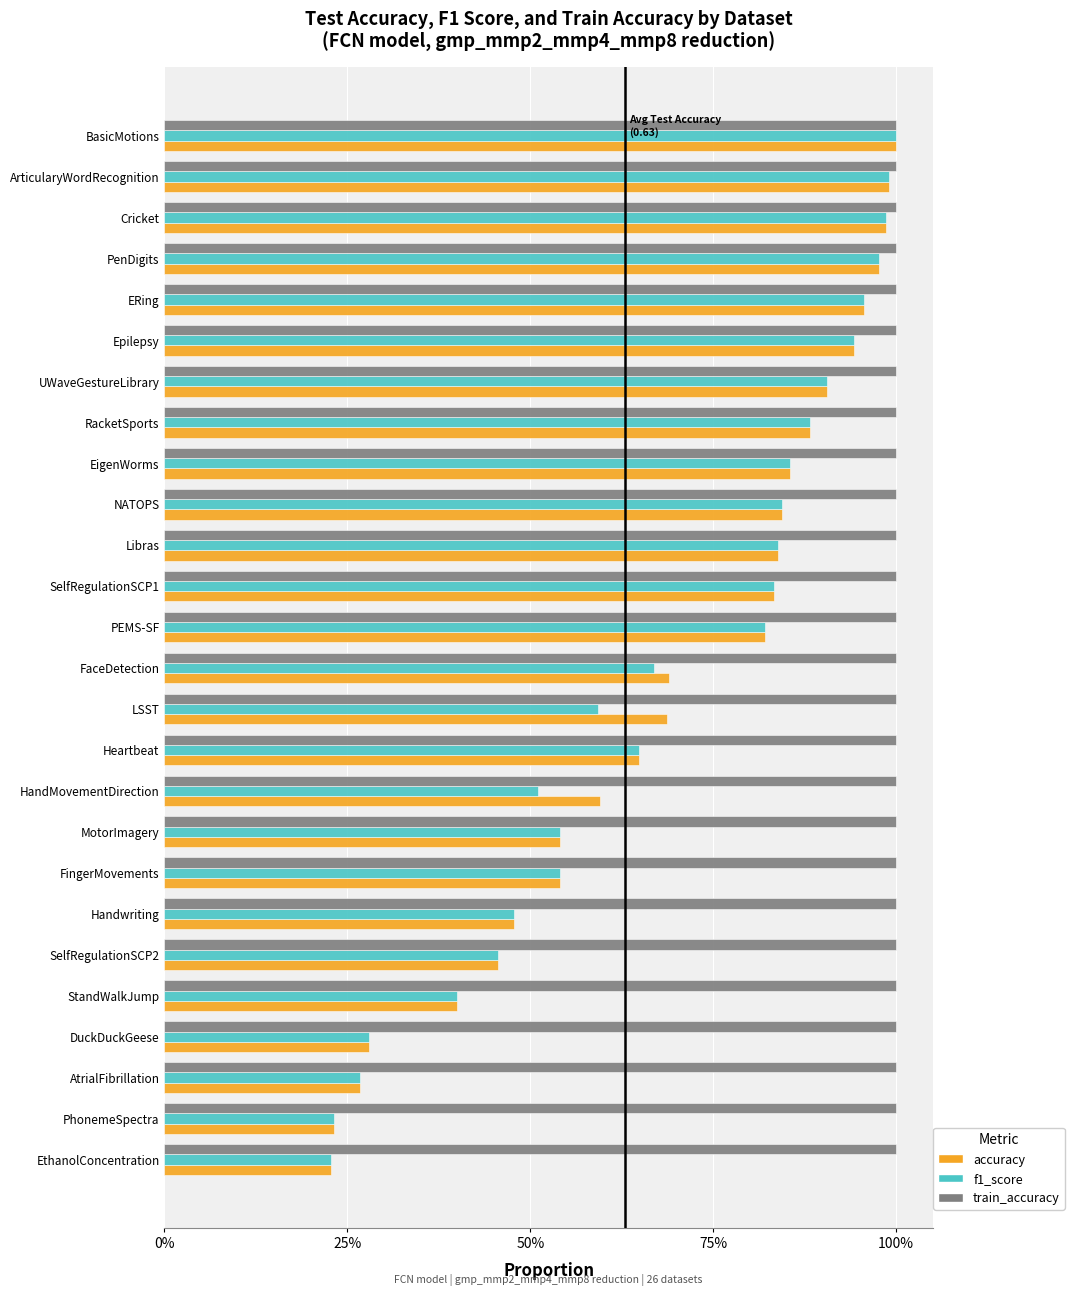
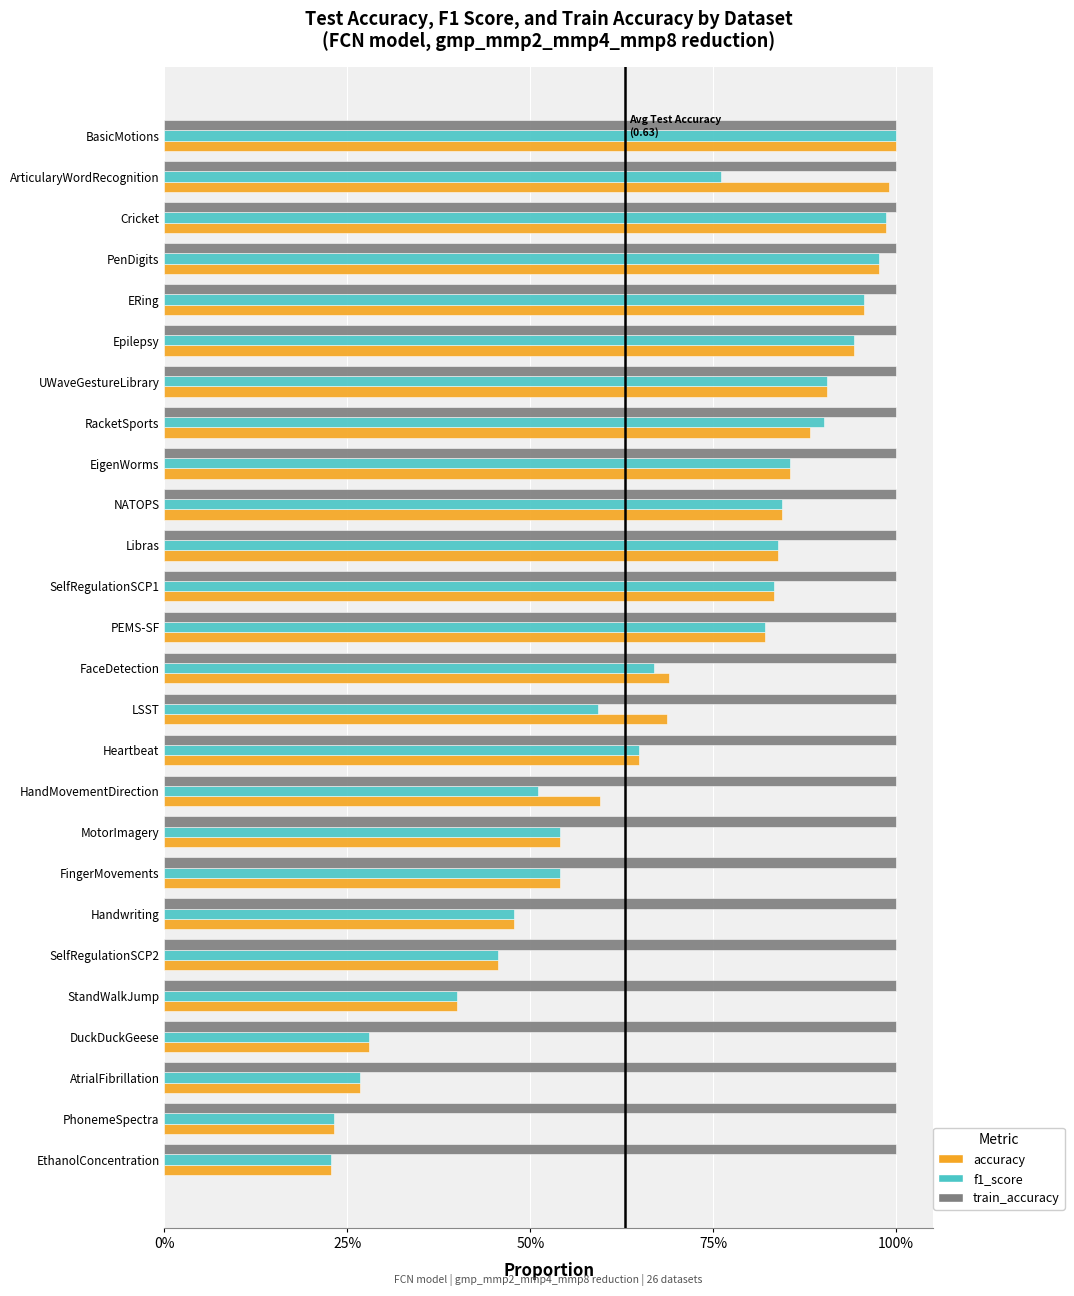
  {
    "accuracy": {
      "BasicMotions": "100%",
      "ArticularyWordRecognition": "99%",
      "Cricket": "99%",
      "PenDigits": "98%",
      "ERing": "96%",
      "Epilepsy": "94%",
      "UWaveGestureLibrary": "91%",
      "RacketSports": "88%",
      "EigenWorms": "86%",
      "NATOPS": "84%",
      "Libras": "84%",
      "SelfRegulationSCP1": "83%",
      "PEMS-SF": "82%",
      "FaceDetection": "69%",
      "LSST": "69%",
      "Heartbeat": "65%",
      "HandMovementDirection": "60%",
      "MotorImagery": "54%",
      "FingerMovements": "54%",
      "Handwriting": "48%",
      "SelfRegulationSCP2": "46%",
      "StandWalkJump": "40%",
      "DuckDuckGeese": "28%",
      "AtrialFibrillation": "27%",
      "PhonemeSpectra": "23%",
      "EthanolConcentration": "23%"
    },
    "f1_score": {
      "BasicMotions": "100%",
-     "ArticularyWordRecognition": "99%",
+     "ArticularyWordRecognition": "76%",
      "Cricket": "99%",
      "PenDigits": "98%",
      "ERing": "96%",
      "Epilepsy": "94%",
      "UWaveGestureLibrary": "91%",
-     "RacketSports": "88%",
+     "RacketSports": "90%",
      "EigenWorms": "86%",
      "NATOPS": "84%",
      "Libras": "84%",
      "SelfRegulationSCP1": "83%",
      "PEMS-SF": "82%",
      "FaceDetection": "67%",
      "LSST": "59%",
      "Heartbeat": "65%",
      "HandMovementDirection": "51%",
      "MotorImagery": "54%",
      "FingerMovements": "54%",
      "Handwriting": "48%",
      "SelfRegulationSCP2": "46%",
      "StandWalkJump": "40%",
      "DuckDuckGeese": "28%",
      "AtrialFibrillation": "27%",
      "PhonemeSpectra": "23%",
      "EthanolConcentration": "23%"
    },
    "train_accuracy": {
      "ArticularyWordRecognition": "100%",
      "Cricket": "100%",
      "PenDigits": "100%",
      "ERing": "100%",
      "Epilepsy": "100%",
      "UWaveGestureLibrary": "100%",
      "RacketSports": "100%",
      "EigenWorms": "100%",
      "NATOPS": "100%",
      "Libras": "100%",
      "SelfRegulationSCP1": "100%",
      "PEMS-SF": "100%",
      "FaceDetection": "100%",
      "LSST": "100%",
      "Heartbeat": "100%",
      "HandMovementDirection": "100%",
      "MotorImagery": "100%",
      "FingerMovements": "100%",
      "Handwriting": "100%",
      "SelfRegulationSCP2": "100%",
      "StandWalkJump": "100%",
      "DuckDuckGeese": "100%",
      "AtrialFibrillation": "100%",
      "PhonemeSpectra": "100%",
      "EthanolConcentration": "100%"
    }
  }
